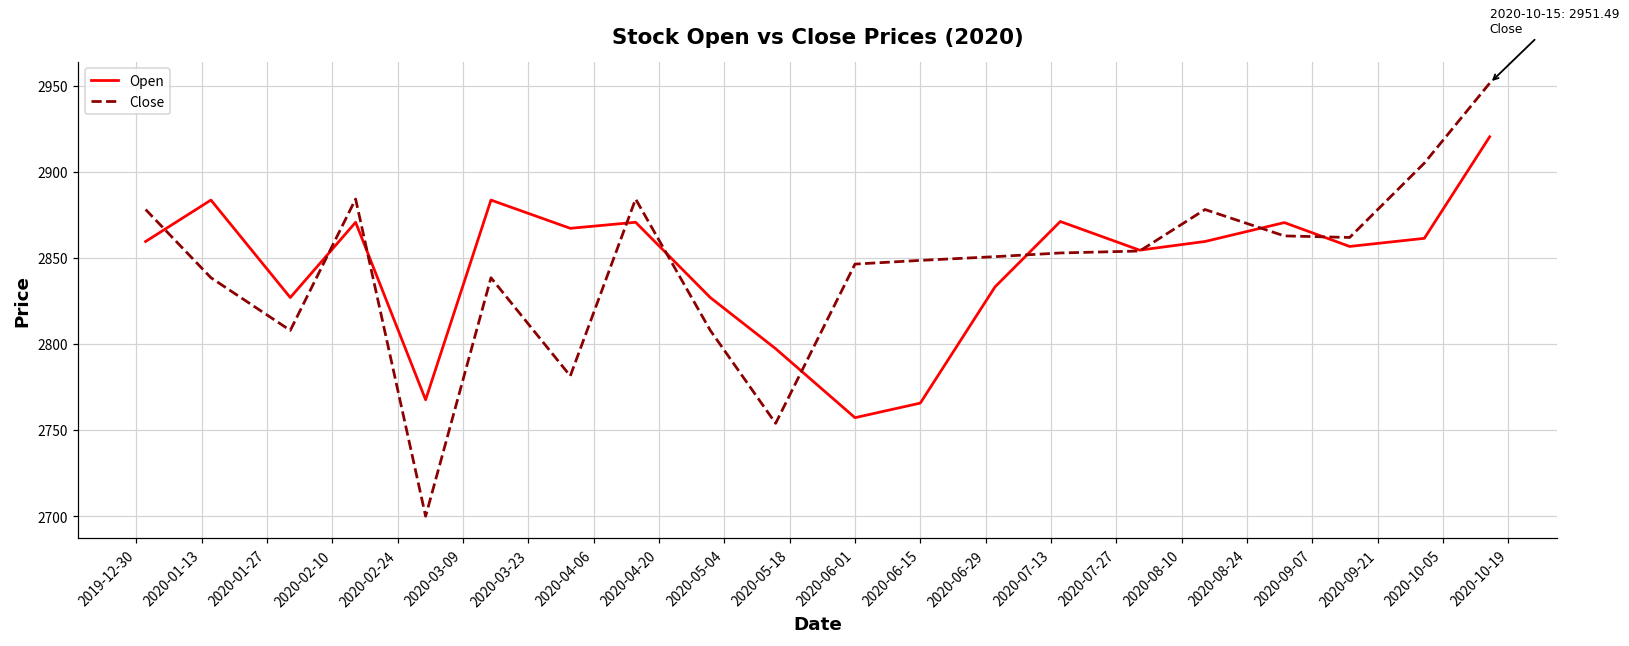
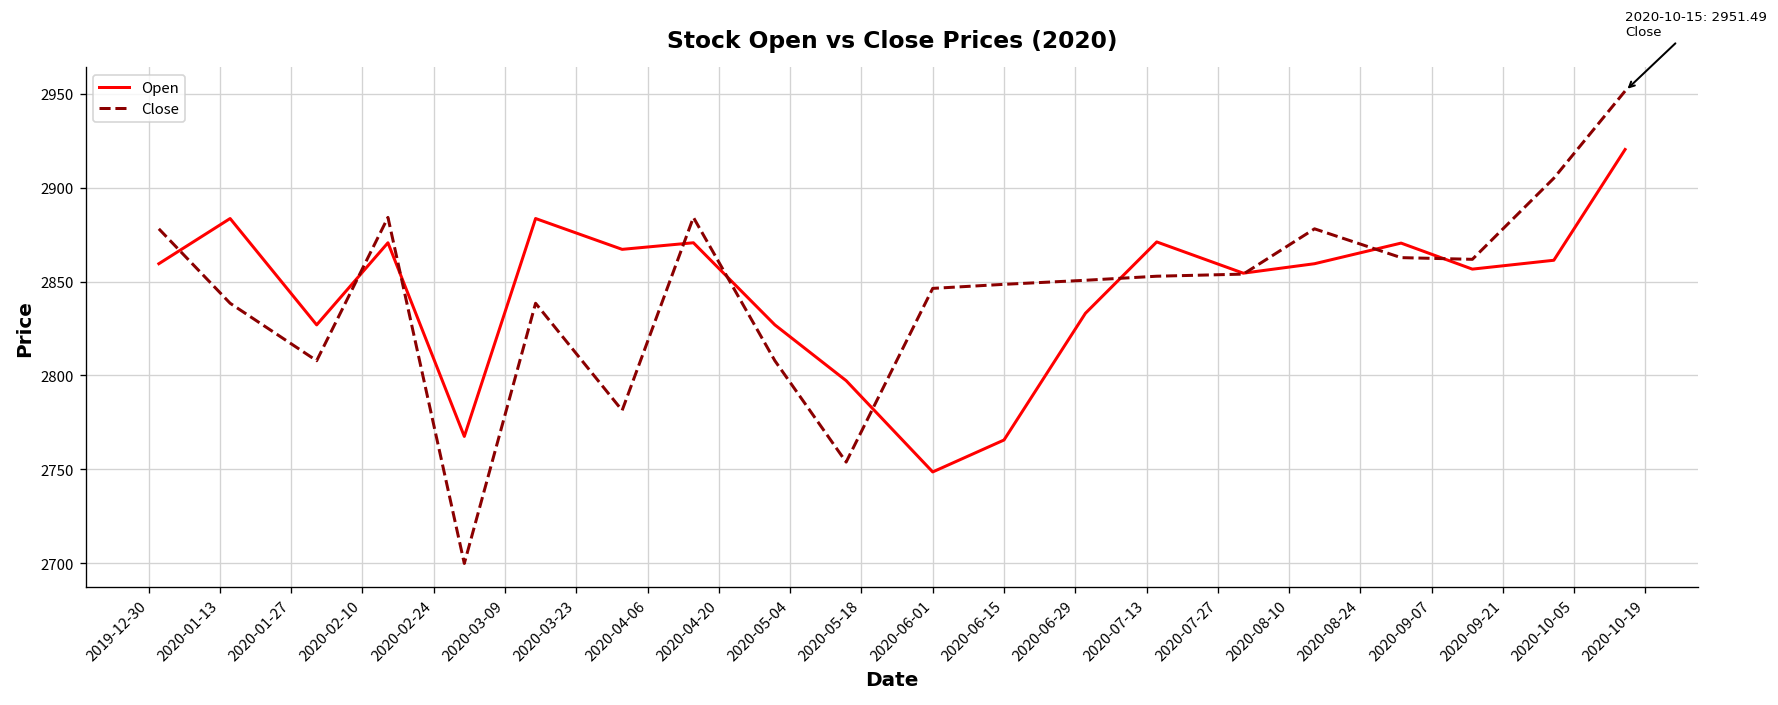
  {
    "Open": {
-     "2020-06-01": 2757,
+     "2020-06-01": 2749,
      "2020-06-15": 2766
    },
    "Close": {
      "2020-06-01": 2846,
      "2020-06-15": 2849
    }
  }
